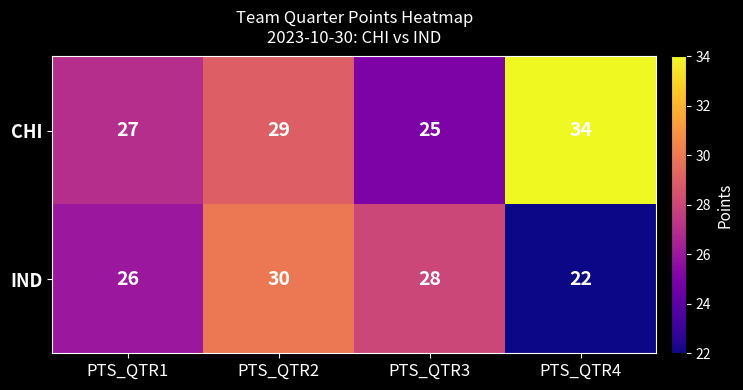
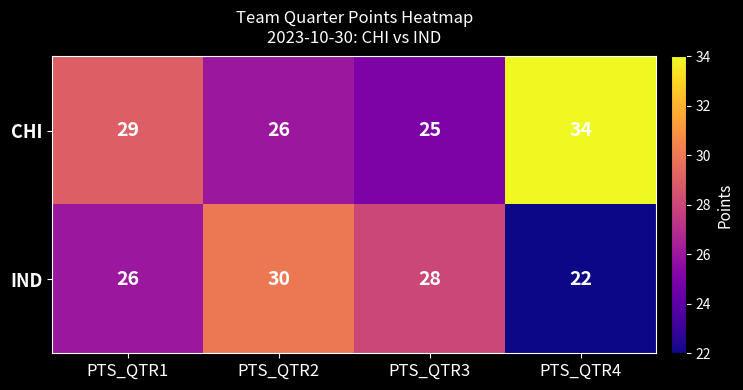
  {
    "CHI": {
-     "PTS_QTR1": 27,
-     "PTS_QTR2": 29,
+     "PTS_QTR1": 29,
+     "PTS_QTR2": 26,
      "PTS_QTR3": 25,
      "PTS_QTR4": 34
    },
    "IND": {
      "PTS_QTR1": 26,
      "PTS_QTR2": 30,
      "PTS_QTR3": 28,
      "PTS_QTR4": 22
    }
  }
